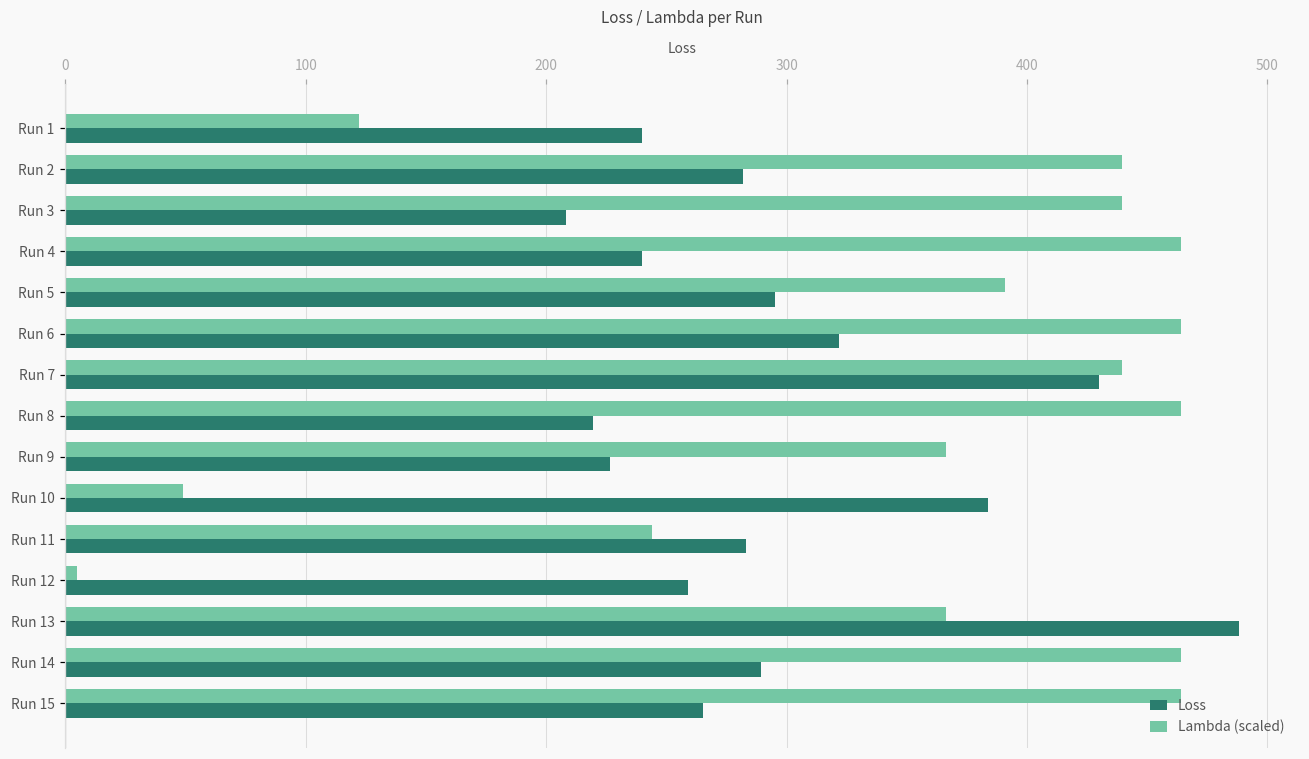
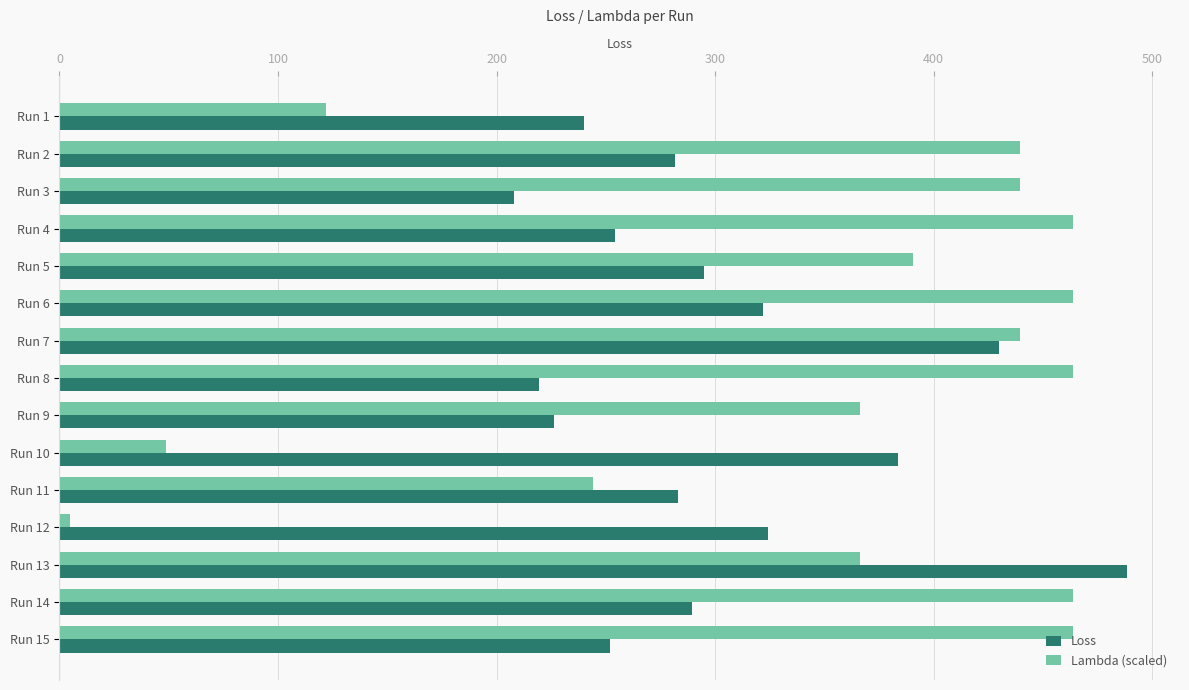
  {
    "Loss": {
      "Run 1": 240,
      "Run 2": 282,
      "Run 3": 208,
-     "Run 4": 240,
+     "Run 4": 254,
      "Run 5": 295,
      "Run 6": 322,
      "Run 7": 430,
      "Run 8": 219,
      "Run 9": 226,
      "Run 10": 384,
      "Run 11": 283,
-     "Run 12": 259,
+     "Run 12": 324,
      "Run 13": 488,
      "Run 14": 289,
-     "Run 15": 265
+     "Run 15": 252
    },
    "Lambda (scaled)": {
      "Run 1": 122,
      "Run 2": 439,
      "Run 3": 439,
      "Run 4": 464,
      "Run 5": 391,
      "Run 6": 464,
      "Run 7": 439,
      "Run 8": 464,
      "Run 9": 366,
      "Run 10": 49,
      "Run 11": 244,
      "Run 12": 5,
      "Run 13": 366,
      "Run 14": 464,
      "Run 15": 464
    }
  }
